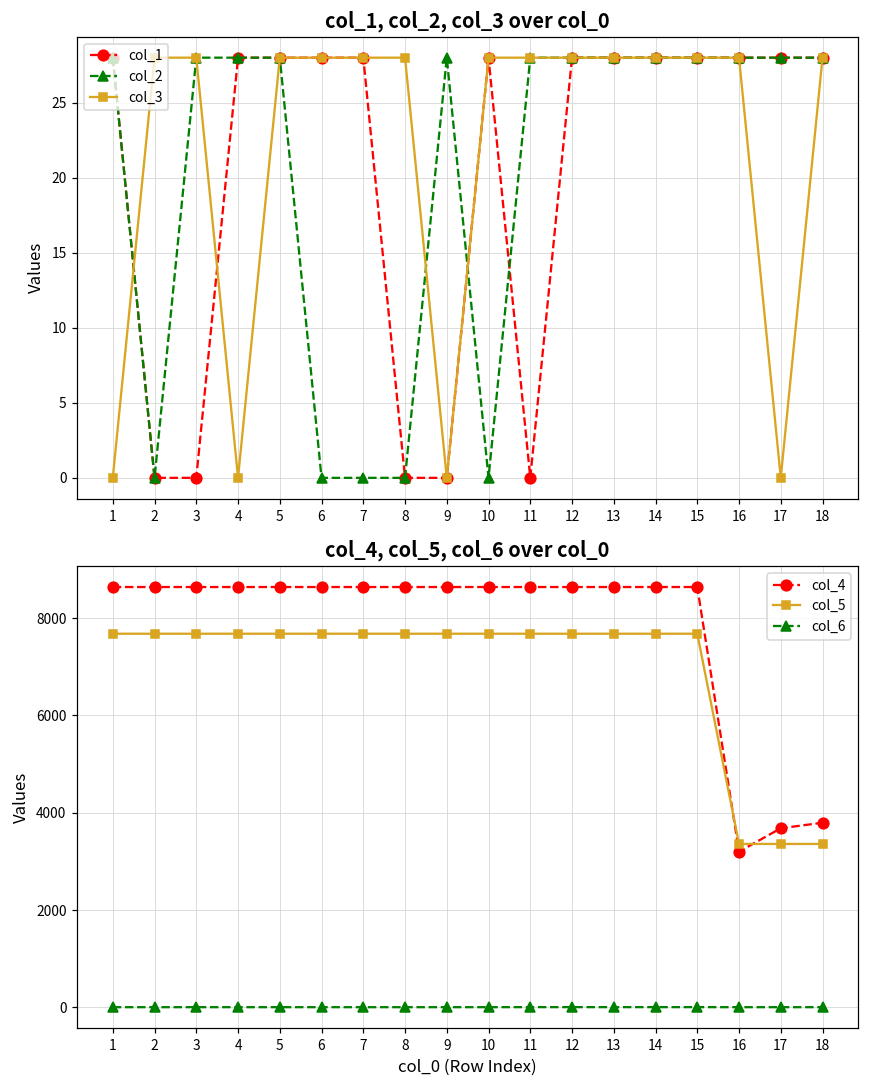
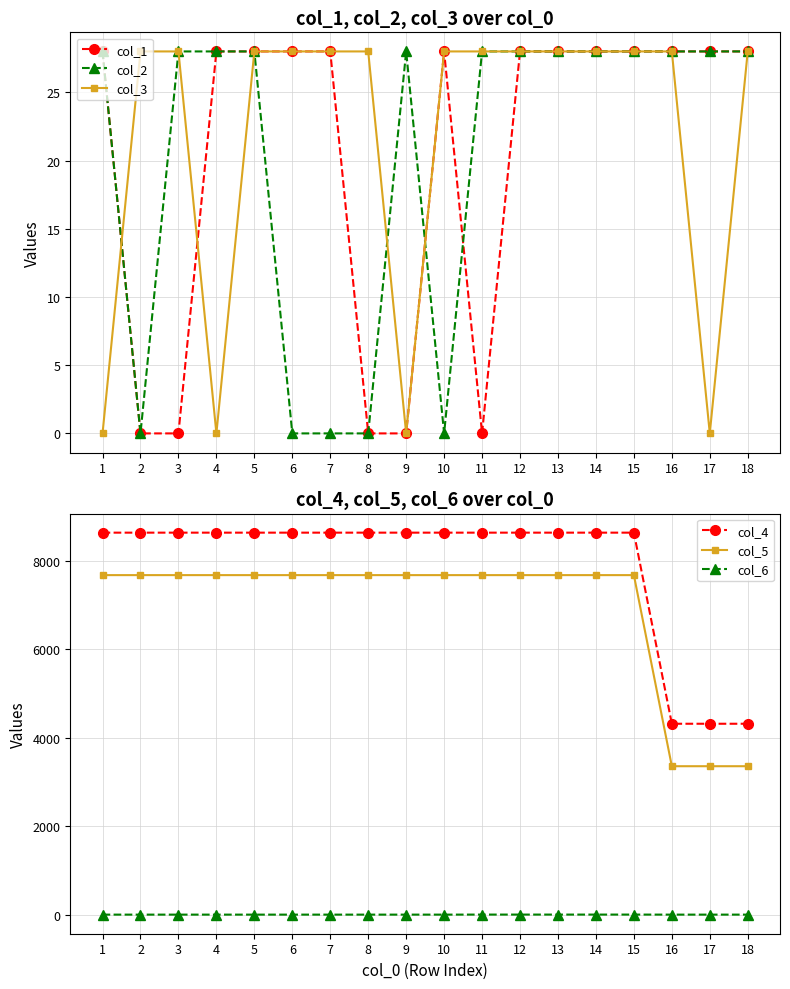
  {
    "col_1, col_2, col_3 over col_0": {
      "col_1": {
        "3": 0.0,
        "11": 0.0
      },
      "col_2": {
        "6": 0.0,
        "7": 0.0,
        "9": 28.0,
        "10": 0.0
      },
      "col_3": {
        "1": 0.0,
        "4": 0.0,
        "8": 28.0,
        "17": 0.0
      }
    },
    "col_4, col_5, col_6 over col_0": {
      "col_4": {
        "1": 8600,
        "2": 8600,
        "3": 8600,
        "4": 8600,
        "5": 8600,
        "6": 8600,
        "7": 8600,
        "8": 8600,
        "9": 8600,
        "10": 8600,
        "11": 8600,
        "12": 8600,
        "13": 8600,
        "14": 8600,
        "15": 8600,
-       "16": 3200,
-       "17": 3700,
-       "18": 3800
+       "16": 4300,
+       "17": 4300,
+       "18": 4300
      },
      "col_5": {
        "1": 7700,
        "2": 7700,
        "3": 7700,
        "4": 7700,
        "5": 7700,
        "6": 7700,
        "7": 7700,
        "8": 7700,
        "9": 7700,
        "10": 7700,
        "11": 7700,
        "12": 7700,
        "13": 7700,
        "14": 7700,
        "15": 7700,
        "16": 3400,
        "17": 3400,
        "18": 3400
      },
      "col_6": {
        "1": 0,
        "2": 0,
        "3": 0,
        "4": 0,
        "5": 0,
        "6": 0,
        "7": 0,
        "8": 0,
        "9": 0,
        "10": 0,
        "11": 0,
        "12": 0,
        "13": 0,
        "14": 0,
        "15": 0,
        "16": 0,
        "17": 0,
        "18": 0
      }
    }
  }
